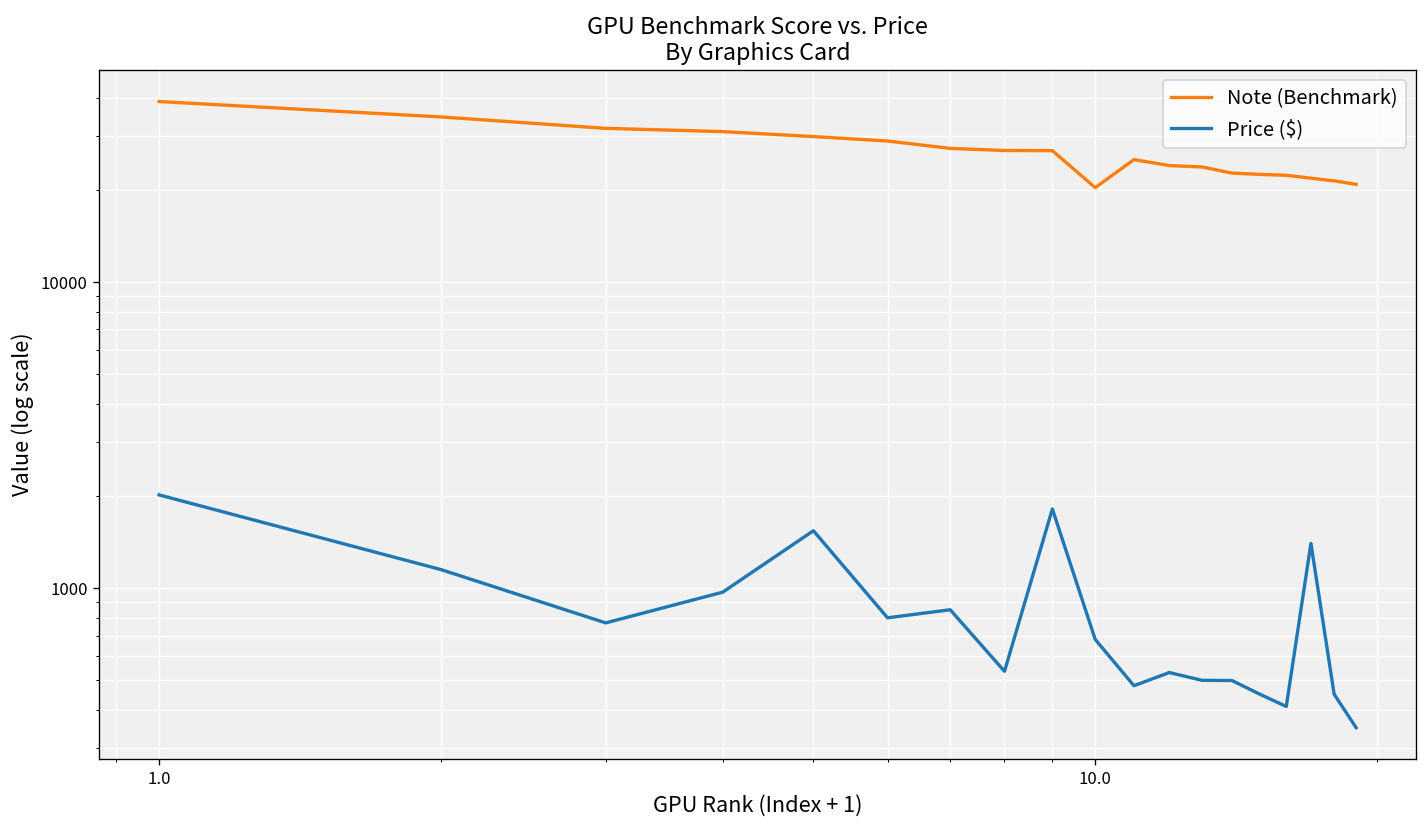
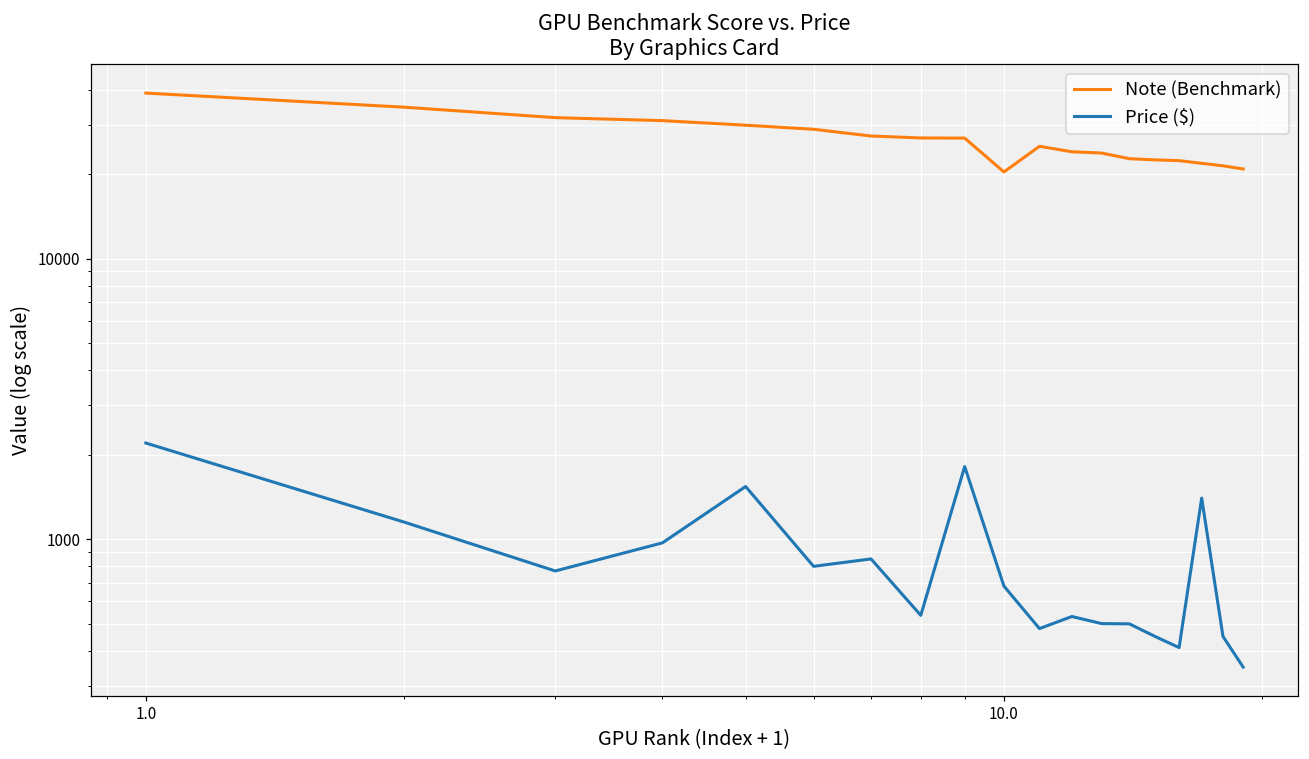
  {
    "Note (Benchmark)": {
      "1.0": 39000,
      "10.0": 20000
    },
    "Price ($)": {
-     "1.0": 2000,
+     "1.0": 2200,
      "10.0": 680
    }
  }
